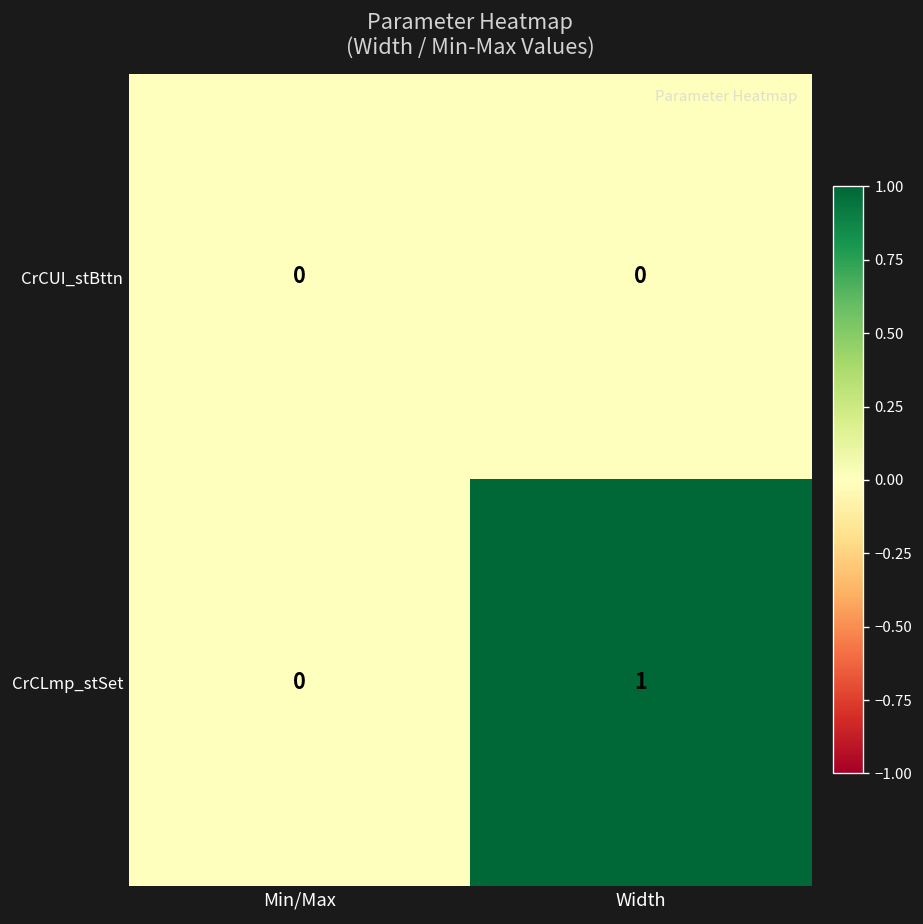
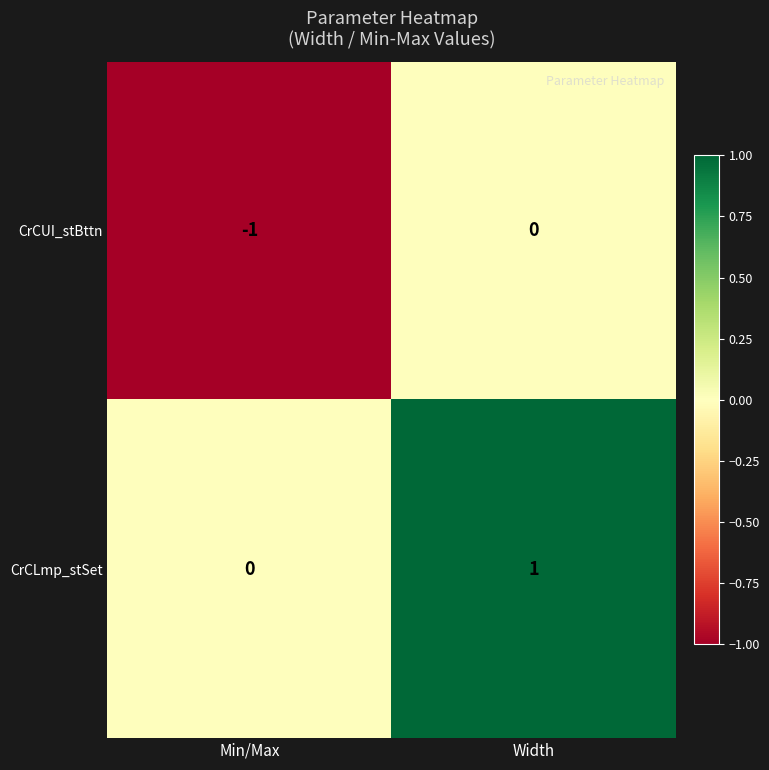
  {
    "CrCUI_stBttn": {
-     "Min/Max": 0,
+     "Min/Max": -1,
      "Width": 0
    },
    "CrCLmp_stSet": {
      "Min/Max": 0,
      "Width": 1
    }
  }
